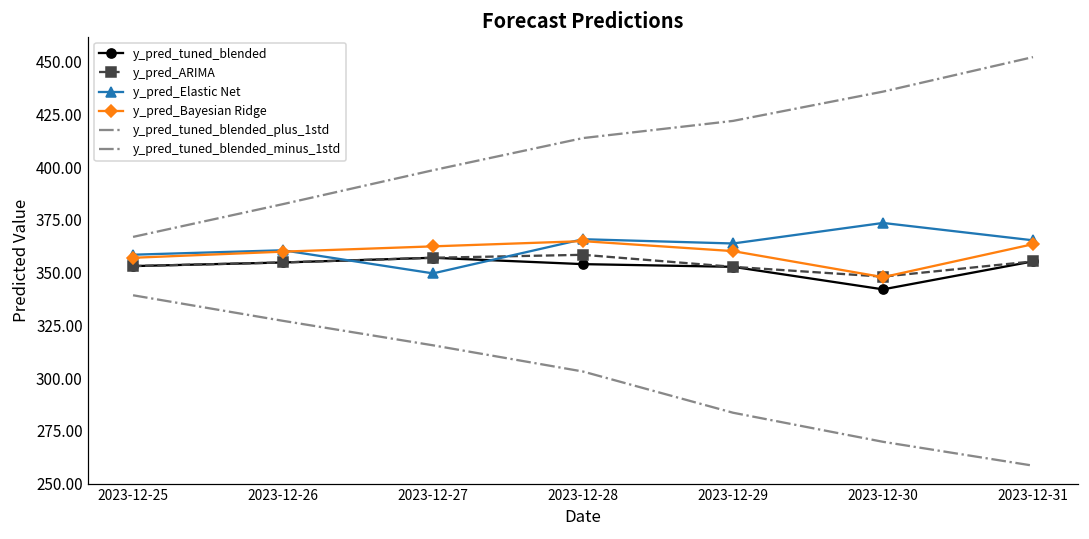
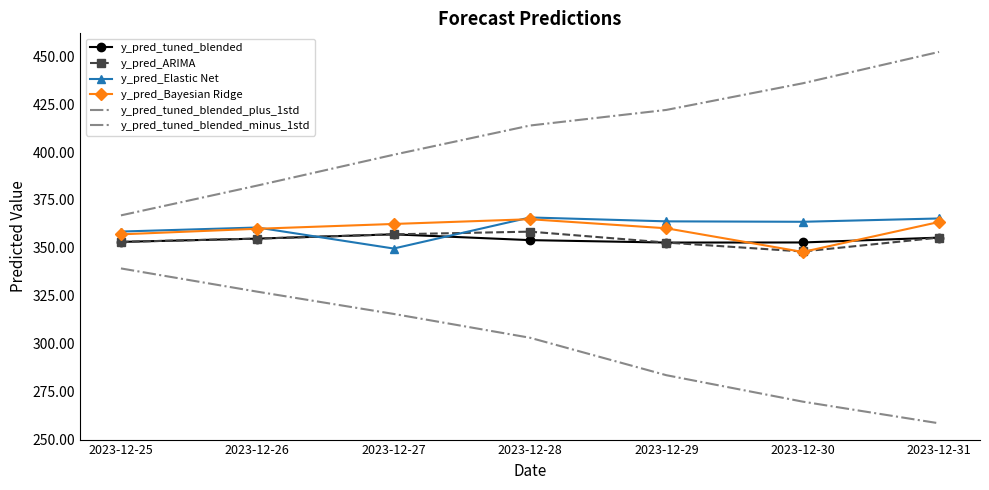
  {
    "y_pred_tuned_blended": {
      "2023-12-28": 354,
-     "2023-12-30": 342
+     "2023-12-30": 353
    },
    "y_pred_ARIMA": {
      "2023-12-28": 358
    },
    "y_pred_Elastic Net": {
      "2023-12-25": 359,
      "2023-12-27": 350,
      "2023-12-29": 364,
-     "2023-12-30": 374,
+     "2023-12-30": 364,
      "2023-12-31": 365
    },
    "y_pred_Bayesian Ridge": {
      "2023-12-25": 357,
      "2023-12-27": 362,
      "2023-12-29": 360,
      "2023-12-31": 364
    }
  }
